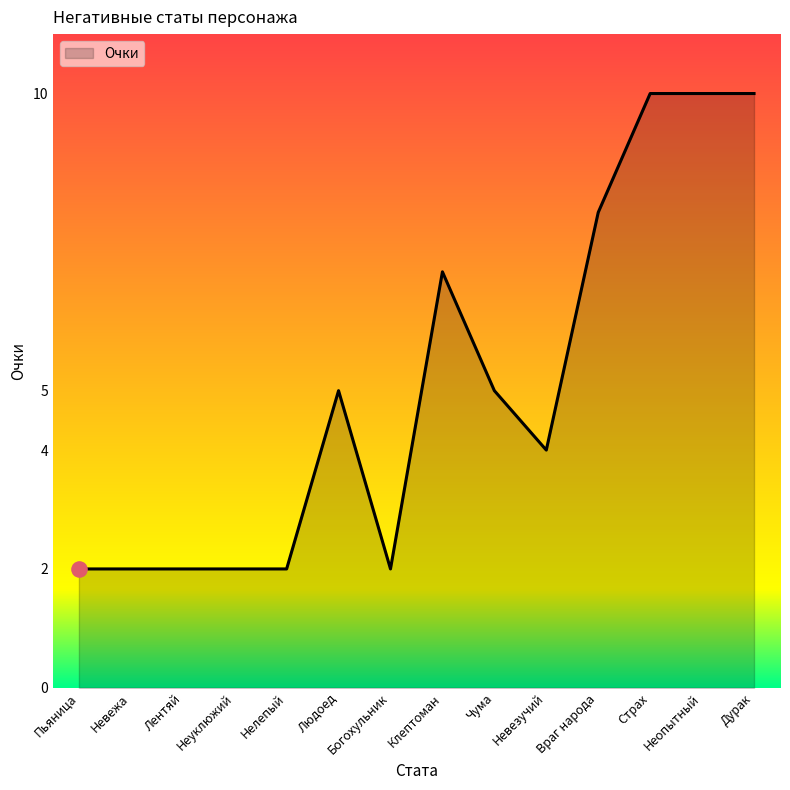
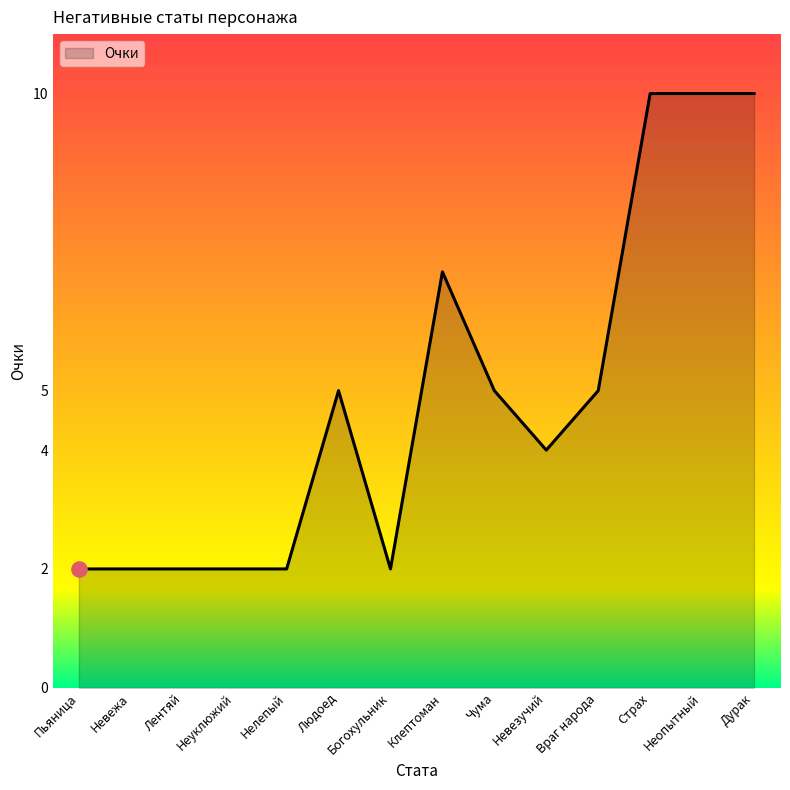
  {
    "Очки": {
      "Невежа": 2,
      "Лентяй": 2,
      "Неуклюжий": 2,
      "Нелепый": 2,
      "Людоед": 5,
      "Богохульник": 2,
      "Клептоман": 7,
      "Чума": 5,
      "Невезучий": 4,
-     "Враг народа": 8,
+     "Враг народа": 5,
      "Страх": 10,
      "Неопытный": 10,
      "Дурак": 10
    }
  }
